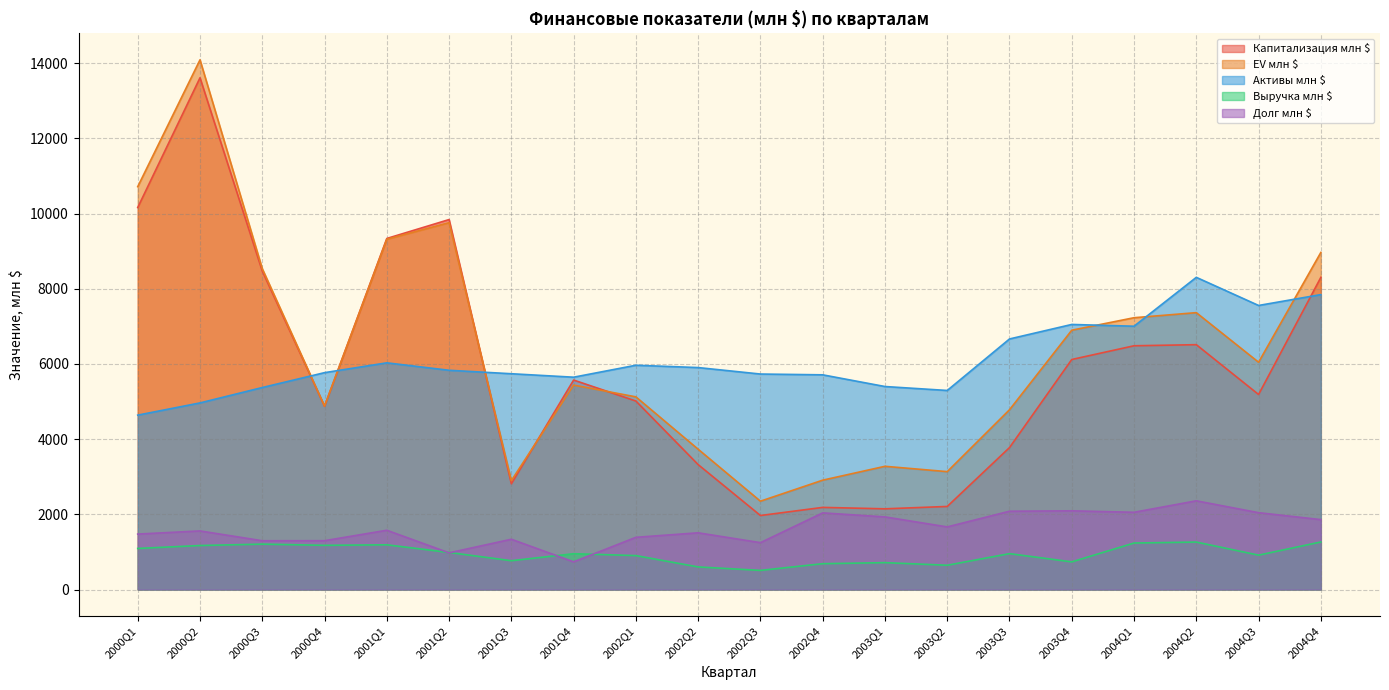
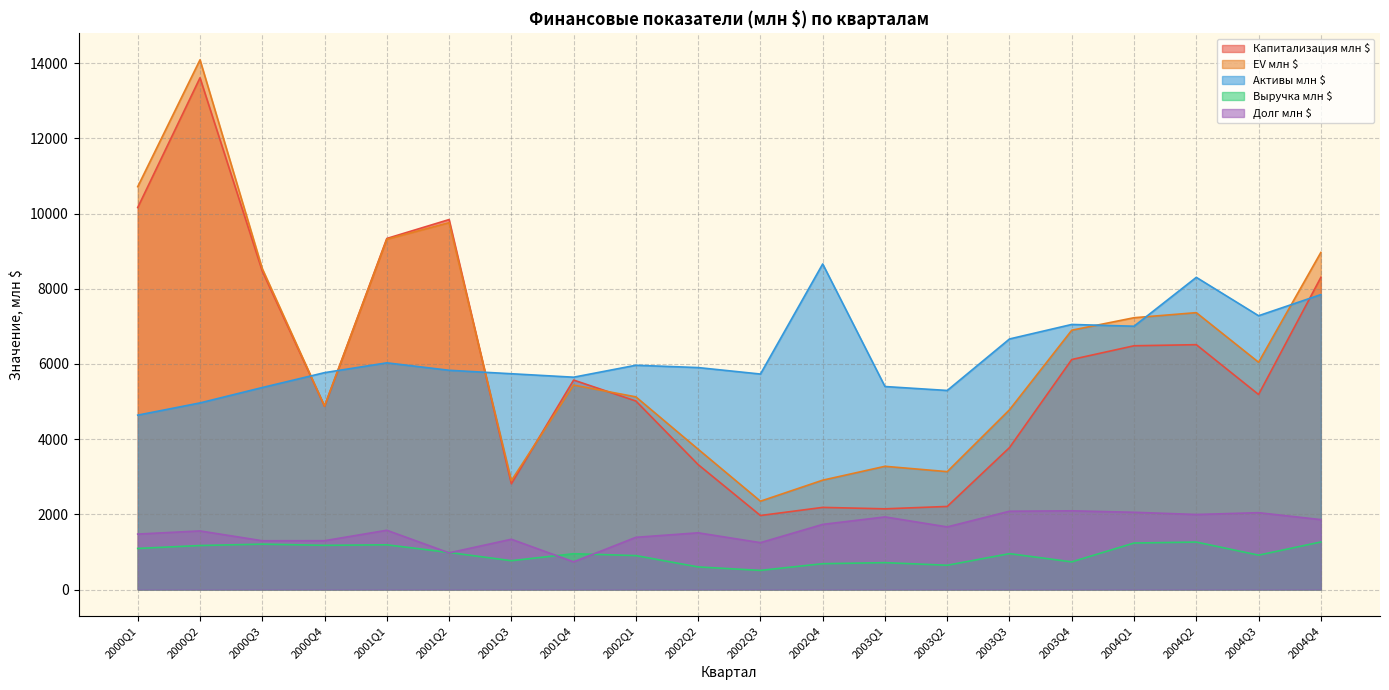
  {
    "Активы млн $": {
      "2000Q1": 4600,
      "2000Q2": 5000,
      "2000Q3": 5400,
      "2000Q4": 5800,
      "2001Q1": 6000,
      "2001Q2": 5800,
      "2001Q3": 5700,
      "2001Q4": 5600,
      "2002Q1": 6000,
      "2002Q2": 5900,
      "2002Q3": 5700,
-     "2002Q4": 5700,
+     "2002Q4": 8700,
      "2003Q1": 5400,
      "2003Q2": 5300,
      "2003Q3": 6700,
      "2003Q4": 7100,
      "2004Q1": 7000,
      "2004Q2": 8300,
-     "2004Q3": 7600,
+     "2004Q3": 7300,
      "2004Q4": 7800
    },
    "Выручка млн $": {
      "2000Q1": 1100,
      "2000Q2": 1200,
      "2000Q3": 1200,
      "2000Q4": 1200,
      "2001Q1": 1200,
      "2001Q3": 800,
      "2001Q4": 1000,
      "2002Q1": 900,
      "2002Q2": 600,
      "2002Q3": 500,
      "2002Q4": 700,
      "2003Q1": 700,
      "2003Q2": 600,
      "2003Q3": 1000,
      "2003Q4": 700,
      "2004Q1": 1200,
      "2004Q2": 1300,
      "2004Q3": 900,
      "2004Q4": 1300
    },
    "Долг млн $": {
      "2000Q1": 1500,
      "2000Q2": 1600,
      "2000Q3": 1300,
      "2000Q4": 1300,
      "2001Q1": 1600,
      "2001Q3": 1300,
      "2001Q4": 700,
      "2002Q1": 1400,
      "2002Q2": 1500,
      "2002Q3": 1200,
-     "2002Q4": 2000,
+     "2002Q4": 1700,
      "2003Q1": 1900,
      "2003Q2": 1700,
      "2003Q3": 2100,
      "2003Q4": 2100,
      "2004Q1": 2100,
-     "2004Q2": 2400,
+     "2004Q2": 2000,
      "2004Q3": 2000,
      "2004Q4": 1900
    }
  }
